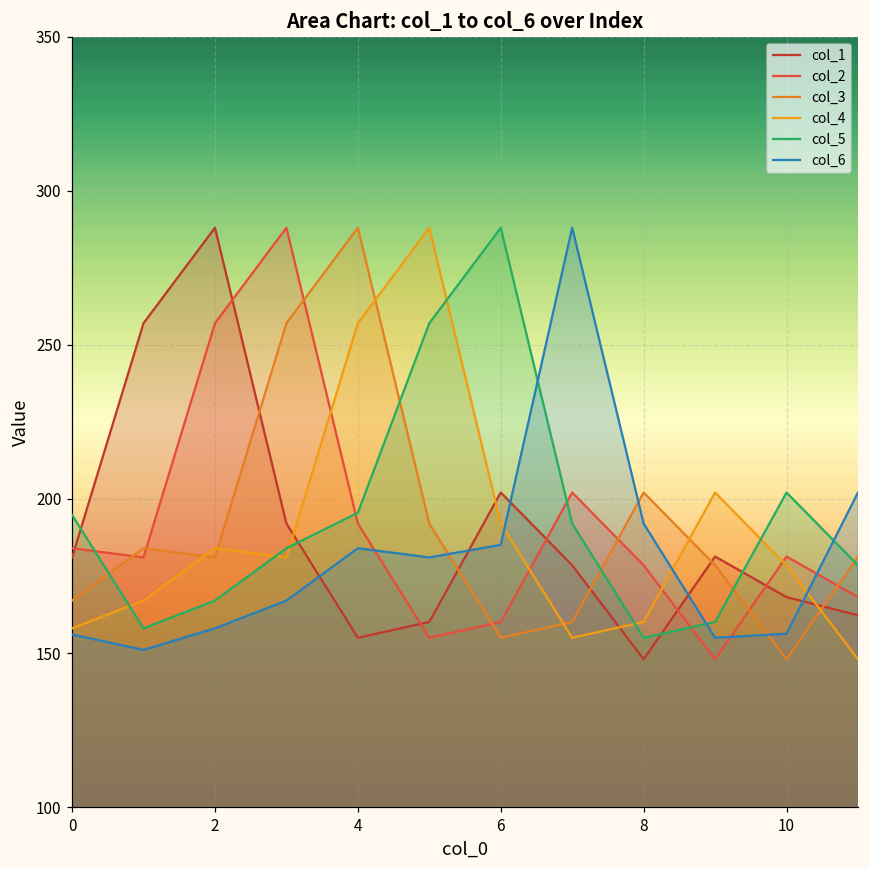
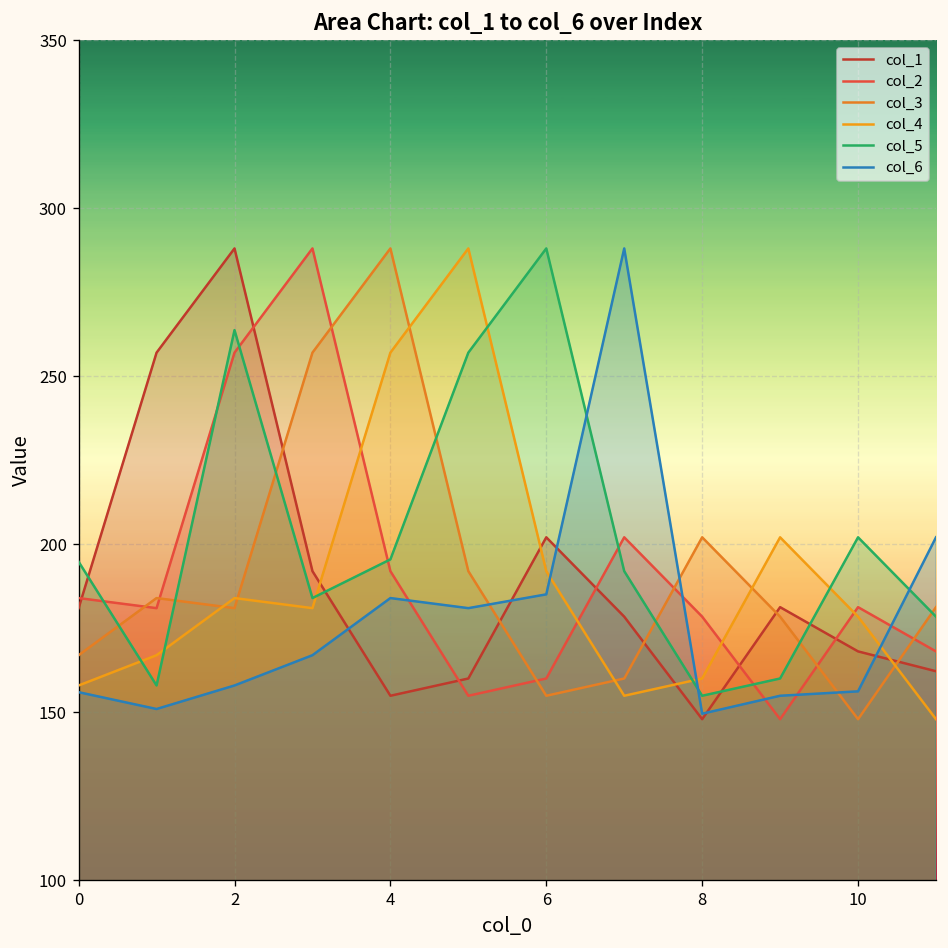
  {
    "col_5": {
      "0": 195,
-     "2": 167,
+     "2": 264,
      "4": 196,
      "6": 288,
      "8": 155,
      "10": 202
    },
    "col_6": {
      "0": 156,
      "2": 158,
      "4": 184,
      "6": 185,
-     "8": 192,
+     "8": 150,
      "10": 156
    }
  }
